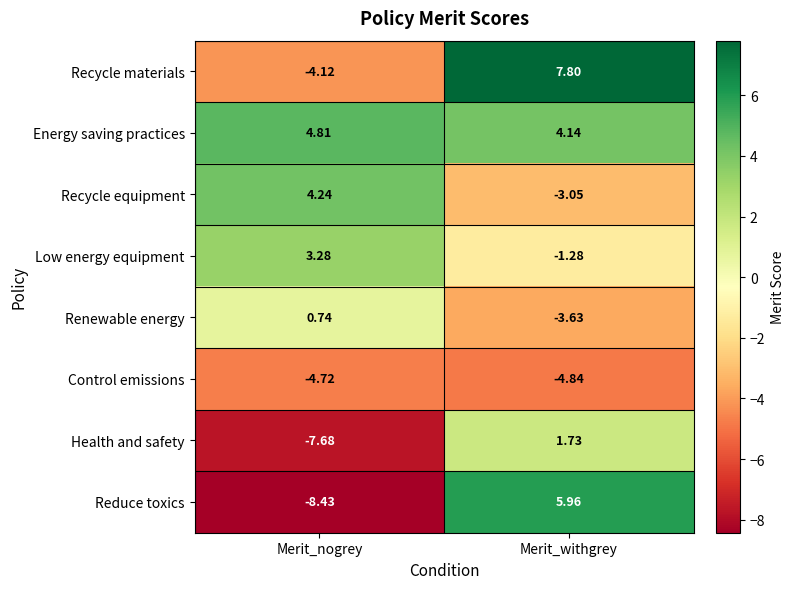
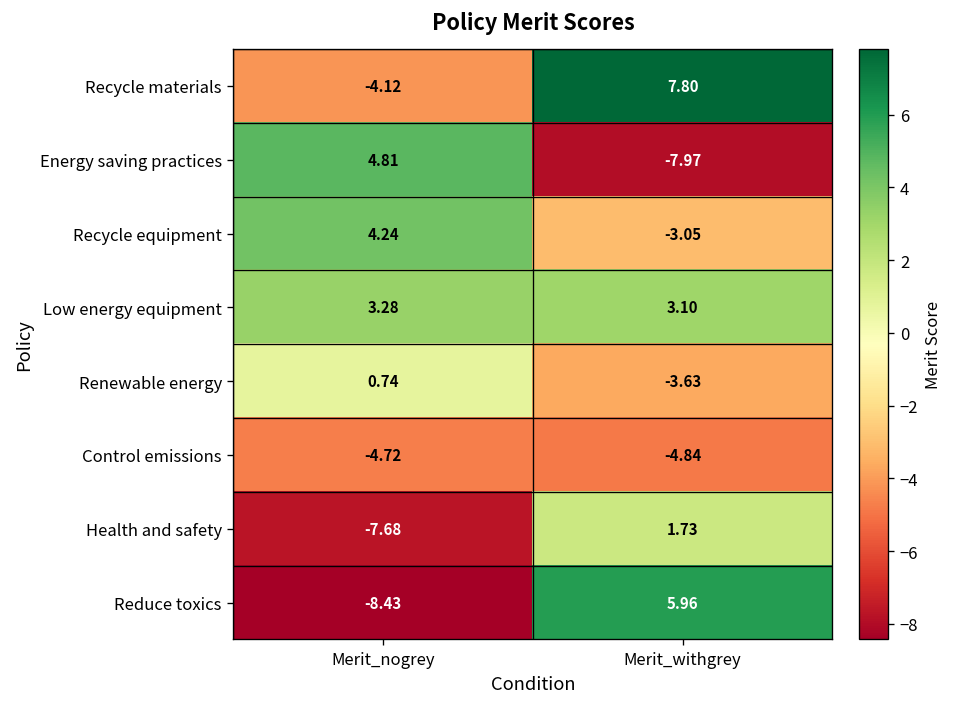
  {
    "Recycle materials": {
      "Merit_nogrey": -4.12,
      "Merit_withgrey": 7.80
    },
    "Energy saving practices": {
      "Merit_nogrey": 4.81,
-     "Merit_withgrey": 4.14
+     "Merit_withgrey": -7.97
    },
    "Recycle equipment": {
      "Merit_nogrey": 4.24,
      "Merit_withgrey": -3.05
    },
    "Low energy equipment": {
      "Merit_nogrey": 3.28,
-     "Merit_withgrey": -1.28
+     "Merit_withgrey": 3.10
    },
    "Renewable energy": {
      "Merit_nogrey": 0.74,
      "Merit_withgrey": -3.63
    },
    "Control emissions": {
      "Merit_nogrey": -4.72,
      "Merit_withgrey": -4.84
    },
    "Health and safety": {
      "Merit_nogrey": -7.68,
      "Merit_withgrey": 1.73
    },
    "Reduce toxics": {
      "Merit_nogrey": -8.43,
      "Merit_withgrey": 5.96
    }
  }
